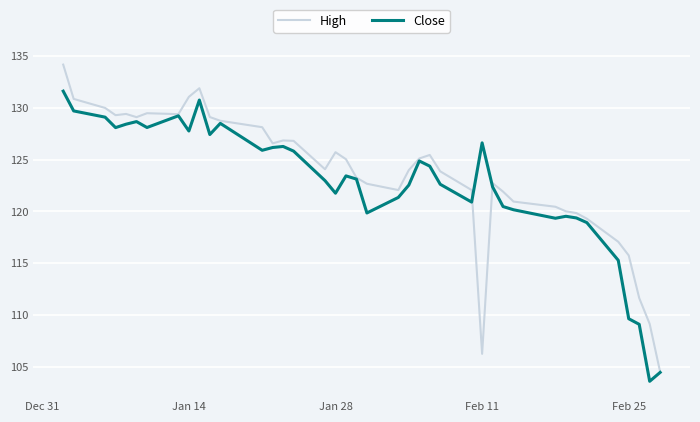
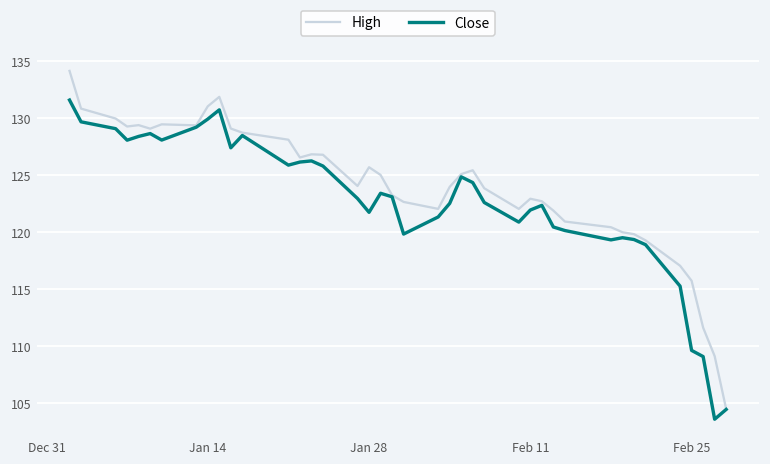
  {
    "High": {
      "Jan 14": 131.1,
      "Jan 28": 125.7,
-     "Feb 11": 106.2,
+     "Feb 11": 122.9,
      "Feb 25": 115.7
    },
    "Close": {
-     "Jan 14": 127.8,
+     "Jan 14": 129.9,
      "Jan 28": 121.7,
-     "Feb 11": 126.6,
+     "Feb 11": 121.9,
      "Feb 25": 109.6
    }
  }
